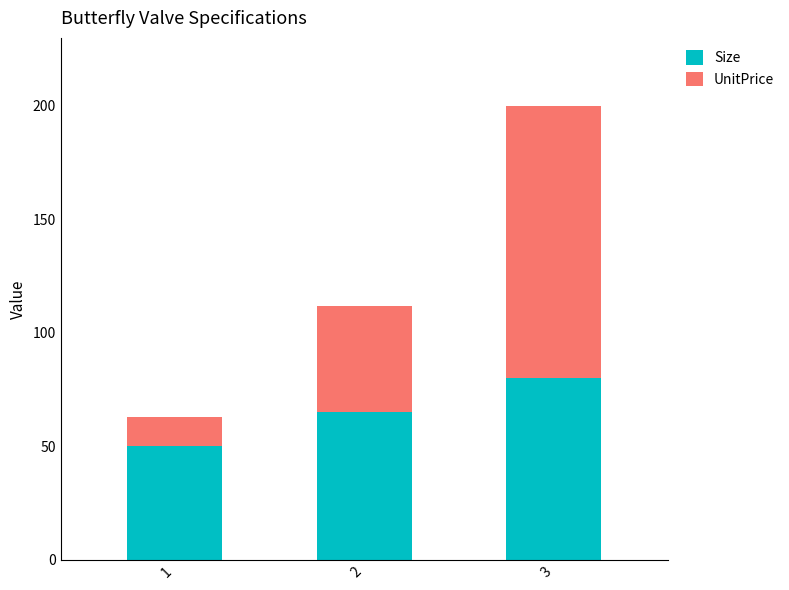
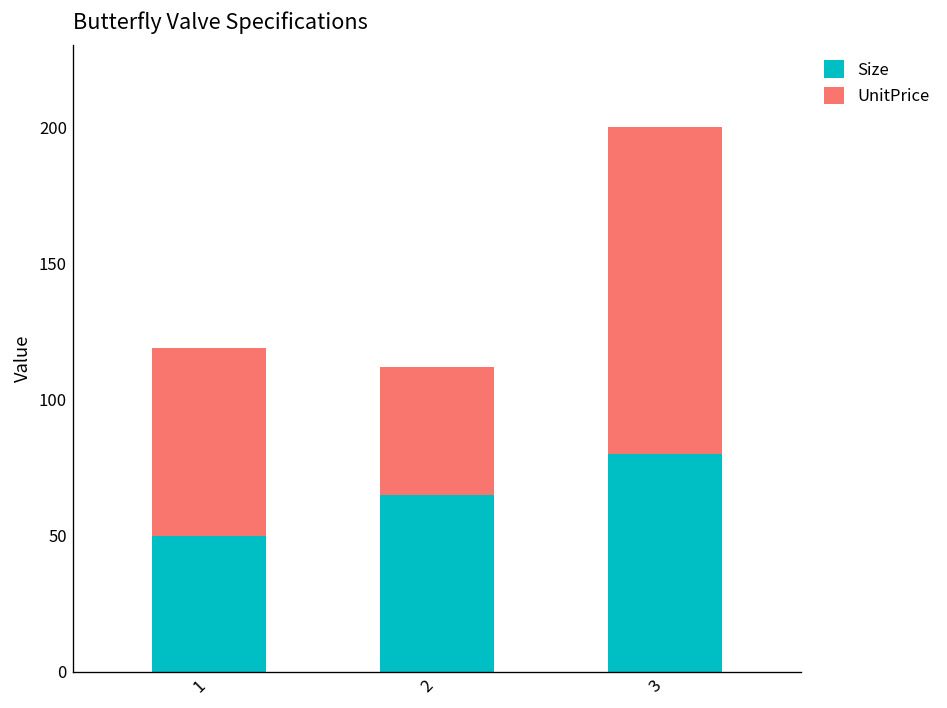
  {
    "Size": {
      "1": 50,
      "2": 65,
      "3": 80
    },
    "UnitPrice": {
-     "1": 13,
+     "1": 69,
      "2": 47,
      "3": 120
    }
  }
